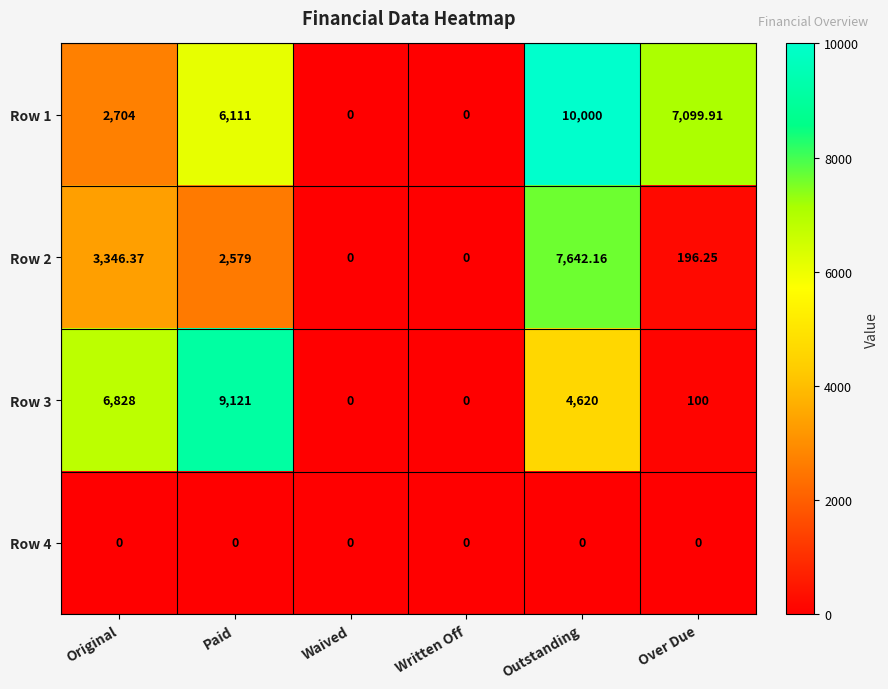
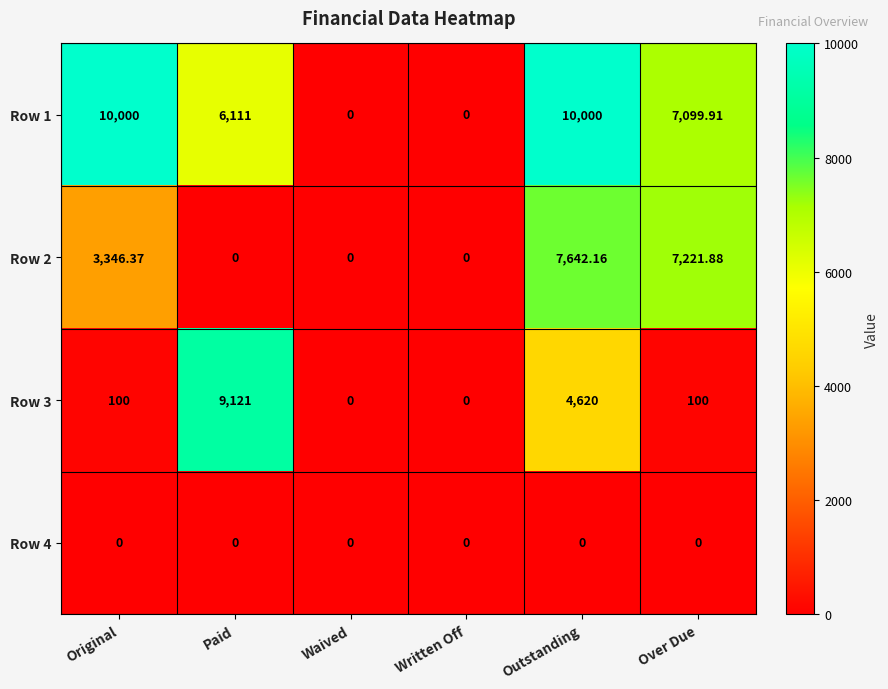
  {
    "Row 1": {
-     "Original": "2,704",
+     "Original": "10,000",
      "Paid": "6,111",
      "Waived": "0",
      "Written Off": "0",
      "Outstanding": "10,000",
      "Over Due": "7,099.91"
    },
    "Row 2": {
      "Original": "3,346.37",
-     "Paid": "2,579",
+     "Paid": "0",
      "Waived": "0",
      "Written Off": "0",
      "Outstanding": "7,642.16",
-     "Over Due": "196.25"
+     "Over Due": "7,221.88"
    },
    "Row 3": {
-     "Original": "6,828",
+     "Original": "100",
      "Paid": "9,121",
      "Waived": "0",
      "Written Off": "0",
      "Outstanding": "4,620",
      "Over Due": "100"
    },
    "Row 4": {
      "Original": "0",
      "Paid": "0",
      "Waived": "0",
      "Written Off": "0",
      "Outstanding": "0",
      "Over Due": "0"
    }
  }
